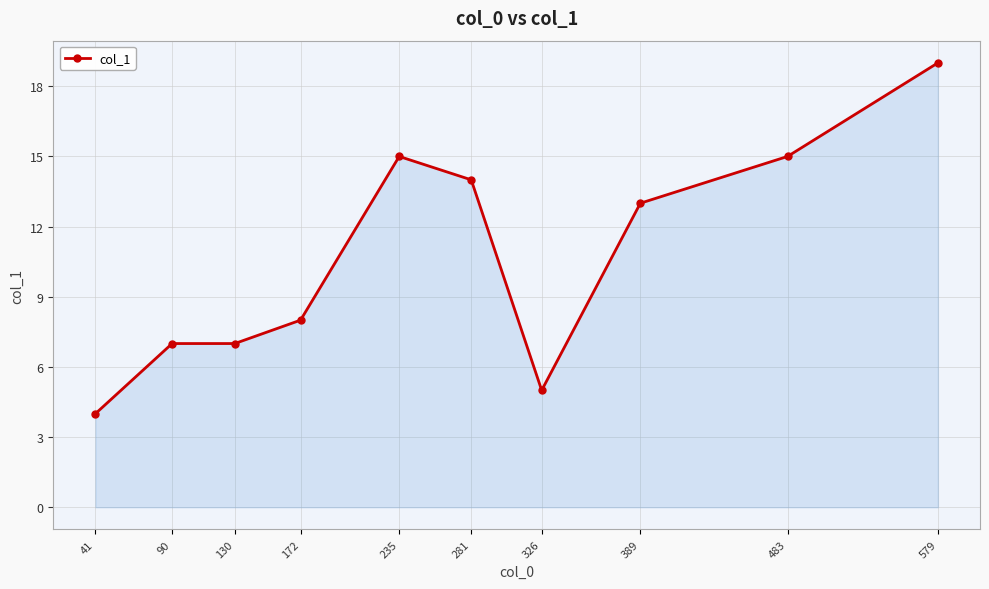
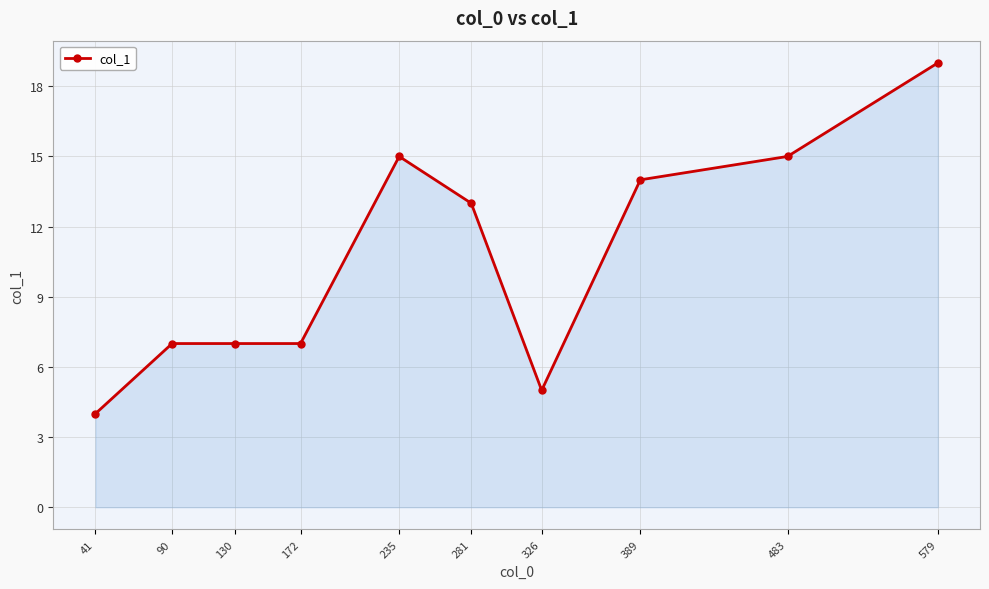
  {
    "41": 4,
    "90": 7,
    "130": 7,
-   "172": 8,
+   "172": 7,
    "235": 15,
-   "281": 14,
+   "281": 13,
    "326": 5,
-   "389": 13,
+   "389": 14,
    "483": 15,
    "579": 19
  }
